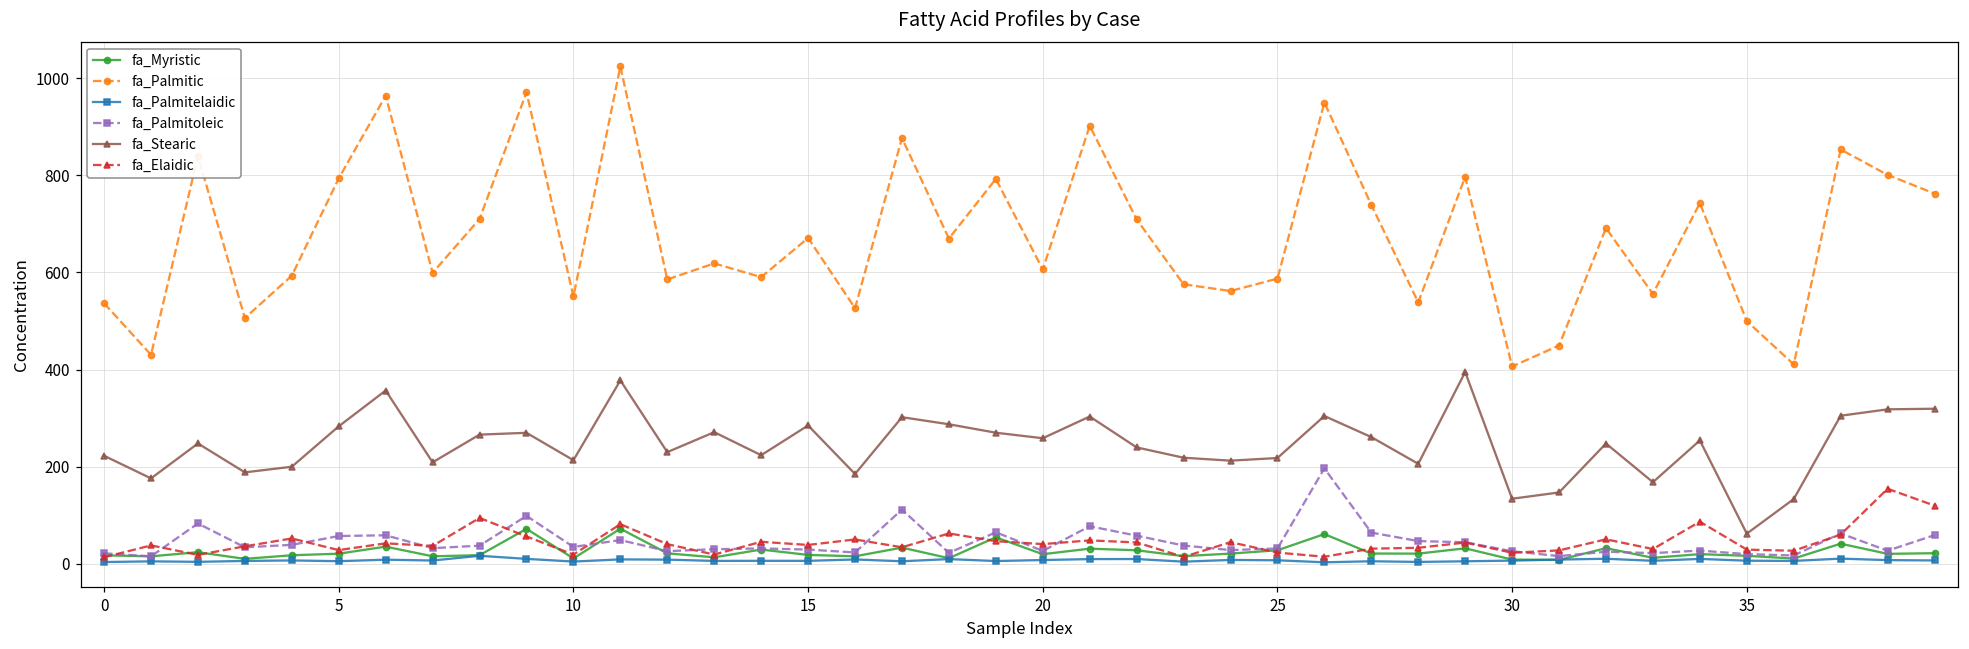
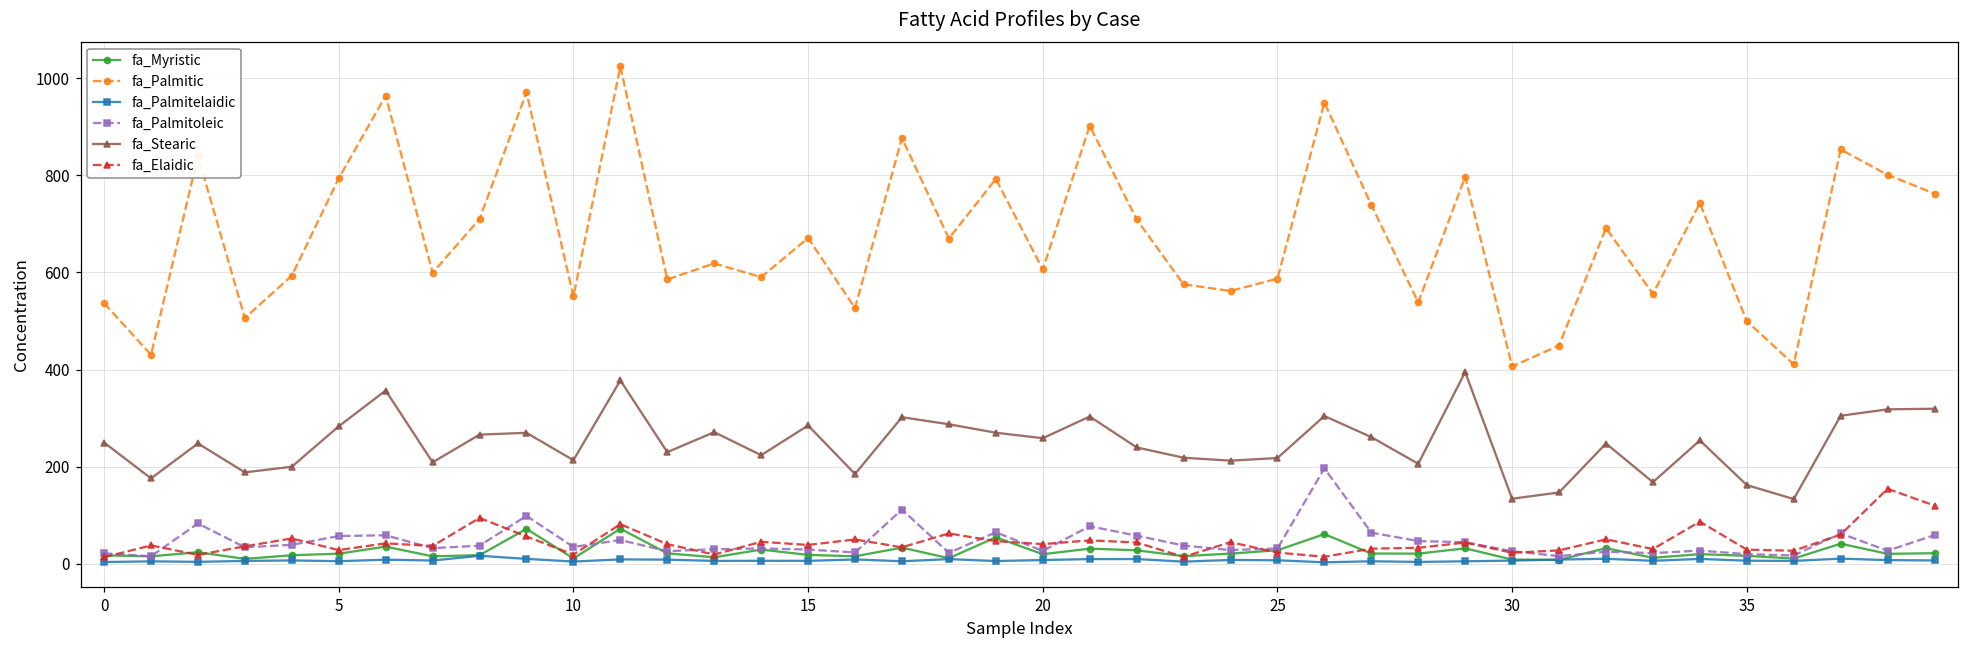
  {
    "fa_Myristic": {
      "5": 20,
      "10": 10,
      "15": 20,
      "20": 20
    },
    "fa_Palmitic": {
      "0": 540,
      "5": 790,
      "10": 550,
      "15": 670,
      "20": 610,
      "25": 590,
      "30": 410,
      "35": 500
    },
    "fa_Palmitelaidic": {
      "0": 0,
      "5": 10,
      "10": 0,
      "15": 10,
      "20": 10,
      "25": 10,
      "35": 10
    },
    "fa_Palmitoleic": {
      "5": 60,
      "10": 30,
      "15": 30,
      "20": 30
    },
    "fa_Stearic": {
-     "0": 220,
+     "0": 250,
      "5": 280,
      "10": 210,
      "15": 280,
      "20": 260,
      "25": 220,
      "30": 130,
-     "35": 60
+     "35": 160
    },
    "fa_Elaidic": {
      "5": 30,
      "10": 20,
      "15": 40,
      "20": 40,
      "35": 30
    }
  }
